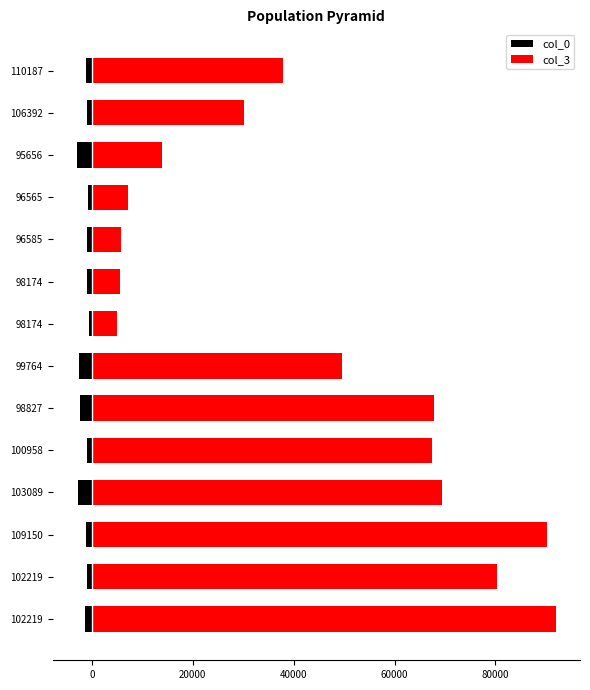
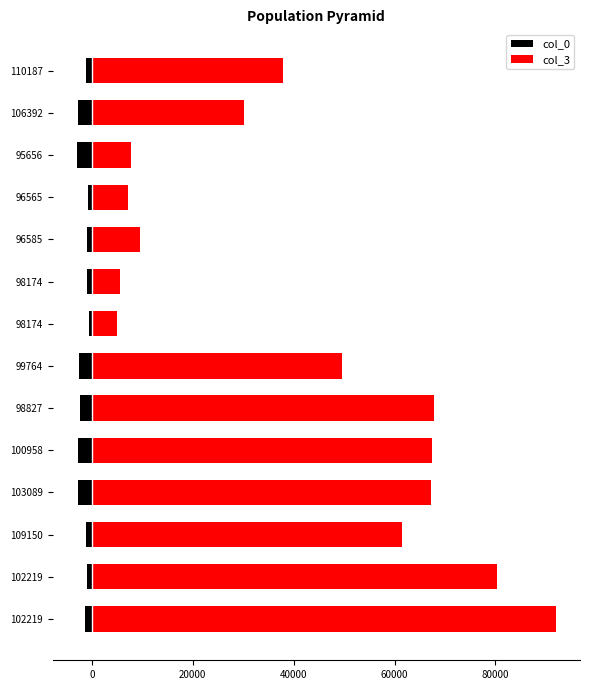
  {
    "col_0": {
      "110187": -1000,
-     "106392": -1000,
+     "106392": -3000,
      "95656": -3000,
      "96565": -1000,
      "96585": -1000,
      "99764": -3000,
      "98827": -2000,
-     "100958": -1000,
+     "100958": -3000,
      "103089": -3000,
      "109150": -1000
    },
    "col_3": {
      "110187": 38000,
      "106392": 30000,
-     "95656": 14000,
+     "95656": 8000,
      "96565": 7000,
-     "96585": 6000,
+     "96585": 10000,
      "99764": 50000,
      "98827": 68000,
      "100958": 67000,
-     "103089": 69000,
-     "109150": 90000
+     "103089": 67000,
+     "109150": 61000
    }
  }
